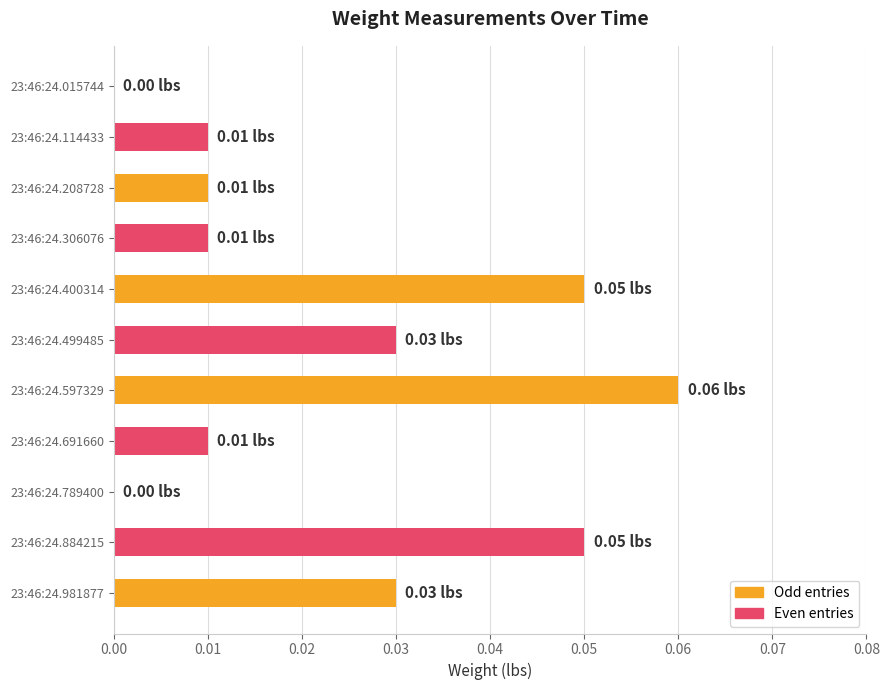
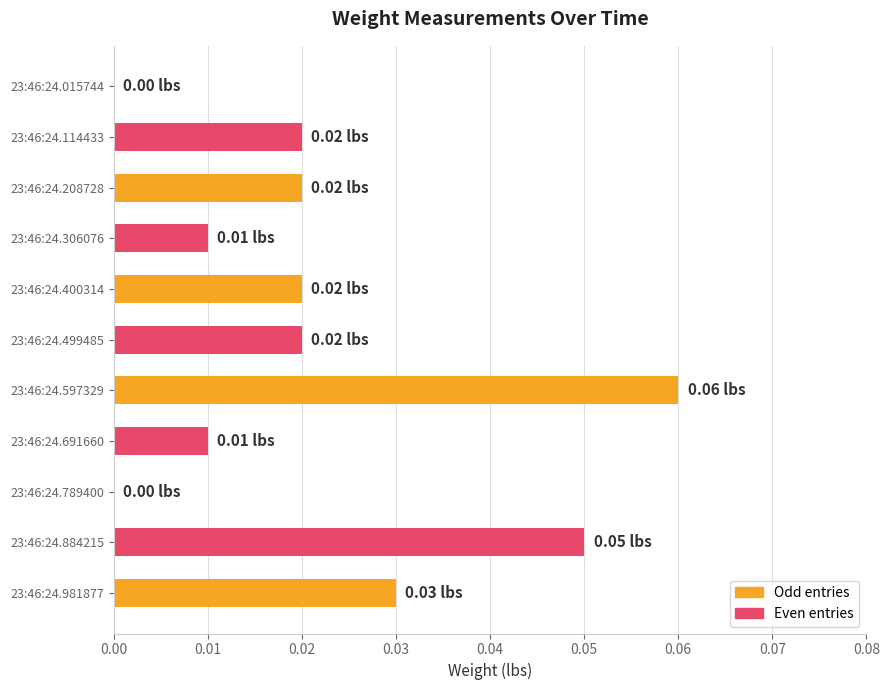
  {
    "23:46:24.015744": 0.00,
-   "23:46:24.114433": 0.01,
-   "23:46:24.208728": 0.01,
+   "23:46:24.114433": 0.02,
+   "23:46:24.208728": 0.02,
    "23:46:24.306076": 0.01,
-   "23:46:24.400314": 0.05,
-   "23:46:24.499485": 0.03,
+   "23:46:24.400314": 0.02,
+   "23:46:24.499485": 0.02,
    "23:46:24.597329": 0.06,
    "23:46:24.691660": 0.01,
    "23:46:24.789400": 0.00,
    "23:46:24.884215": 0.05,
    "23:46:24.981877": 0.03
  }
